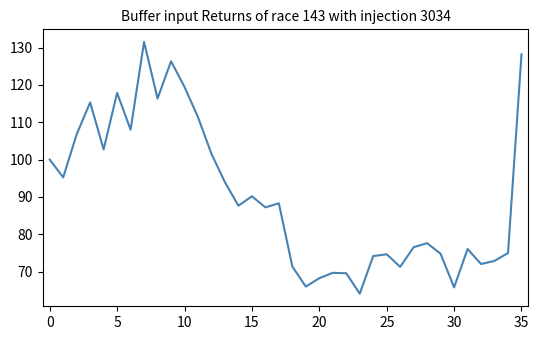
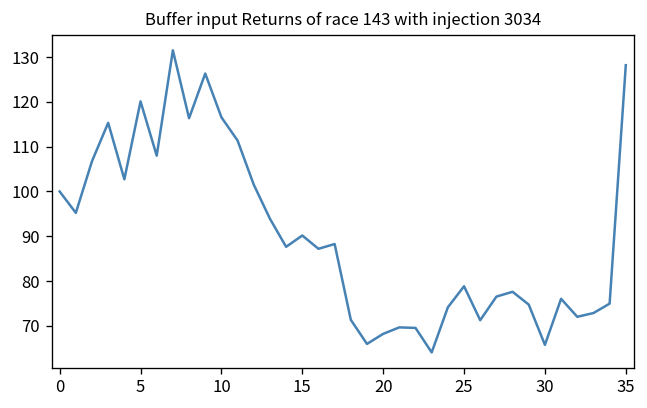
  {
    "0": 100,
-   "5": 118,
-   "10": 119,
+   "5": 120,
+   "10": 117,
    "15": 90,
    "20": 68,
-   "25": 75,
+   "25": 79,
    "30": 66,
    "35": 128
  }
